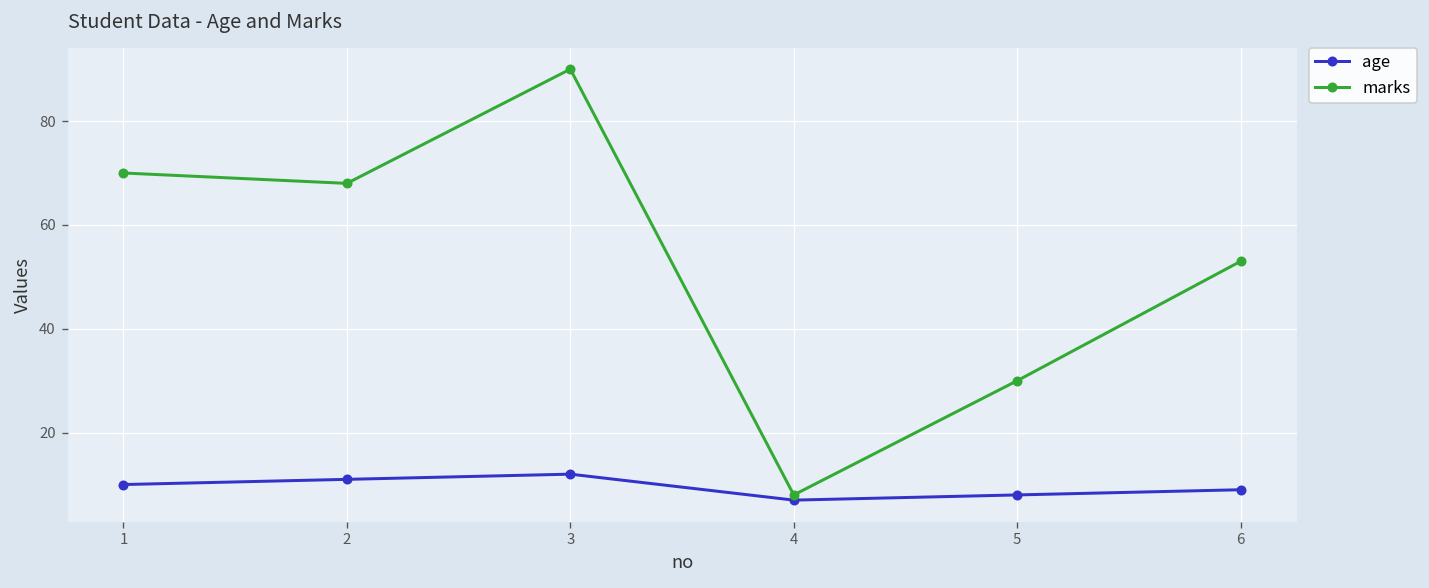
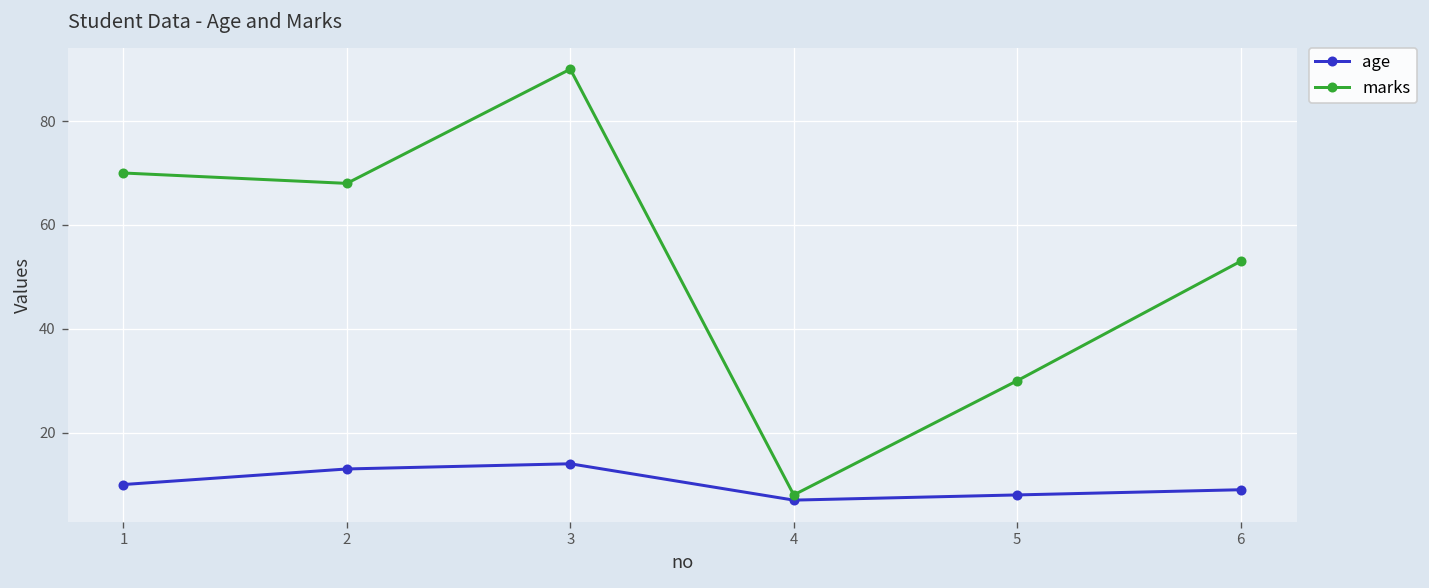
  {
    "age": {
      "1": 10,
-     "2": 11,
-     "3": 12,
+     "2": 13,
+     "3": 14,
      "4": 7,
      "5": 8,
      "6": 9
    },
    "marks": {
      "1": 70,
      "2": 68,
      "3": 90,
      "4": 8,
      "5": 30,
      "6": 53
    }
  }
